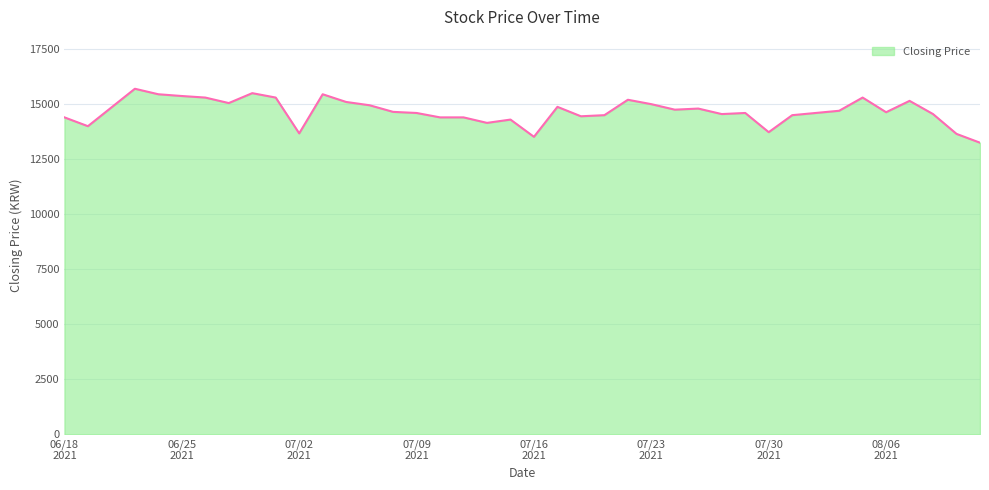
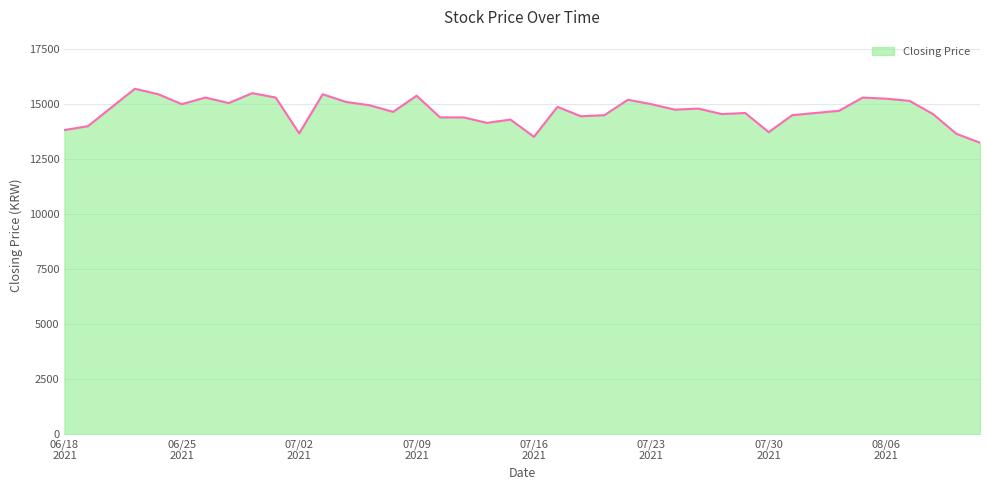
  {
-   "06/18 2021": 14400,
-   "06/25 2021": 15400,
+   "06/18 2021": 13800,
+   "06/25 2021": 15000,
    "07/02 2021": 13700,
-   "07/09 2021": 14600,
+   "07/09 2021": 15400,
    "07/16 2021": 13500,
    "07/23 2021": 15000,
    "07/30 2021": 13700,
-   "08/06 2021": 14600
+   "08/06 2021": 15300
  }
